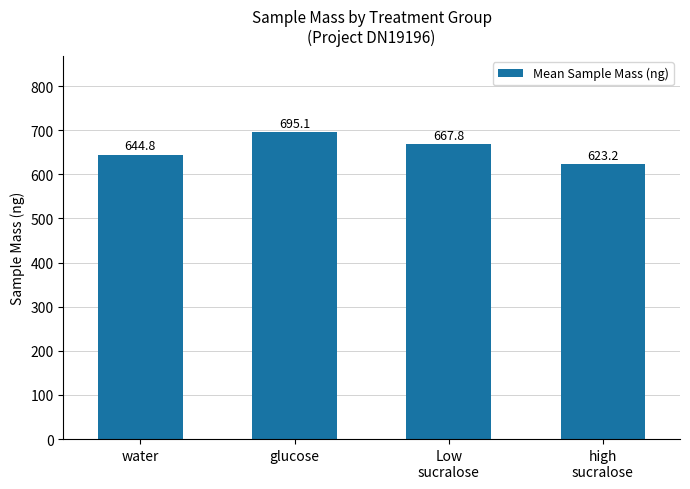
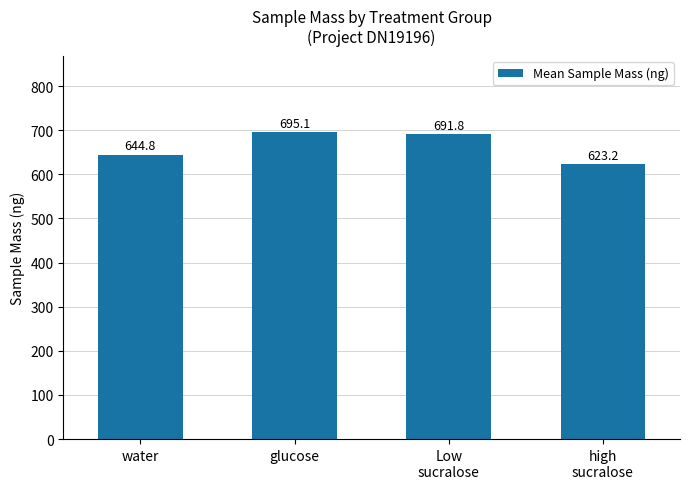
  {
    "water": 644.8,
    "glucose": 695.1,
-   "Low sucralose": 667.8,
+   "Low sucralose": 691.8,
    "high sucralose": 623.2
  }
